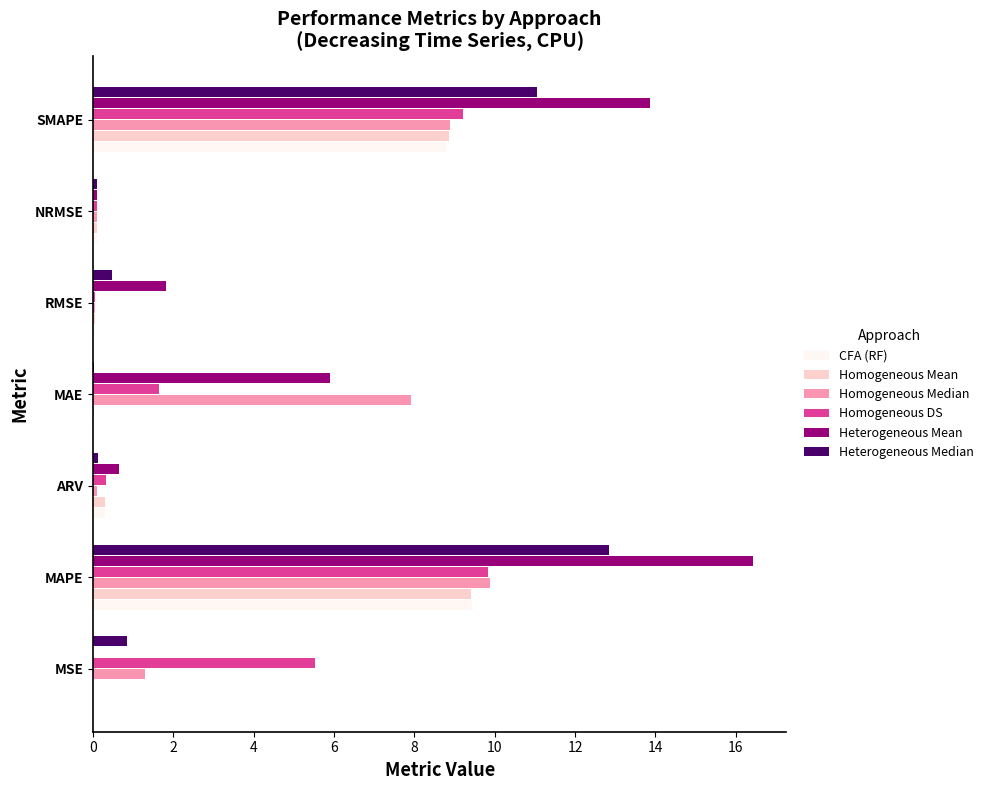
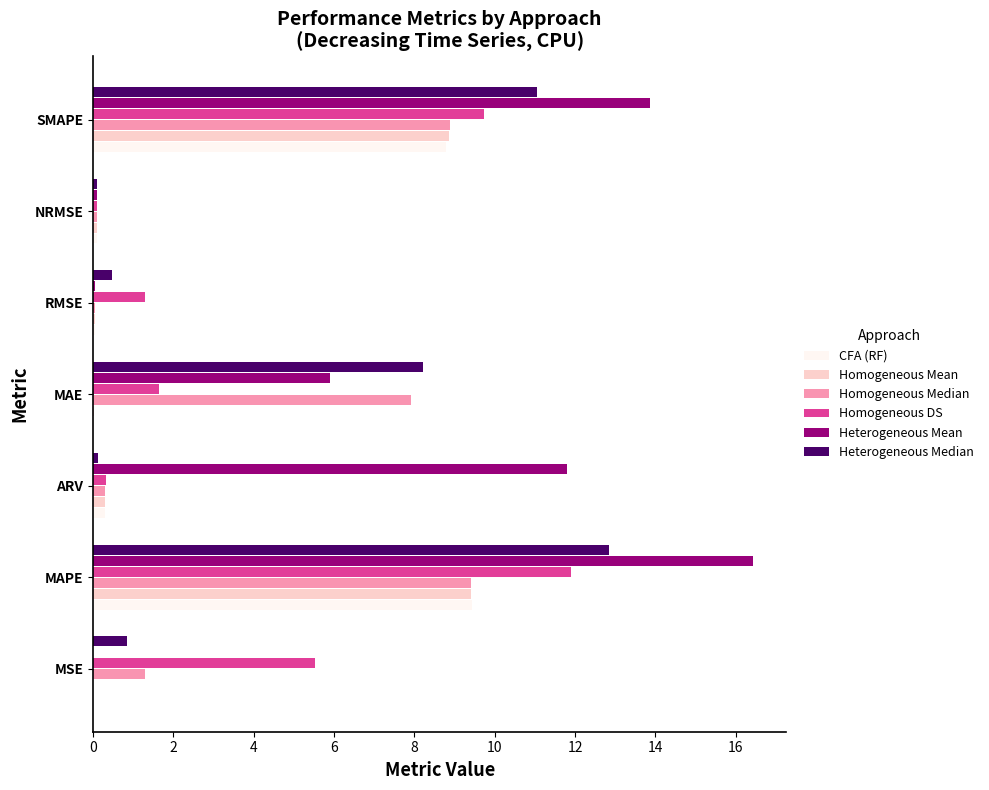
  {
    "Homogeneous Median": {
      "SMAPE": 8.9,
      "NRMSE": 0.1,
      "MAE": 7.9,
-     "ARV": 0.1,
-     "MAPE": 9.9,
+     "ARV": 0.3,
+     "MAPE": 9.4,
      "MSE": 1.3
    },
    "Homogeneous DS": {
-     "SMAPE": 9.2,
+     "SMAPE": 9.7,
      "NRMSE": 0.1,
-     "RMSE": 0.0,
+     "RMSE": 1.3,
      "MAE": 1.6,
      "ARV": 0.3,
-     "MAPE": 9.8,
+     "MAPE": 11.9,
      "MSE": 5.5
    },
    "Heterogeneous Mean": {
      "SMAPE": 13.9,
      "NRMSE": 0.1,
-     "RMSE": 1.8,
+     "RMSE": 0.0,
      "MAE": 5.9,
-     "ARV": 0.6,
+     "ARV": 11.8,
      "MAPE": 16.4
    },
    "Heterogeneous Median": {
      "SMAPE": 11.1,
      "NRMSE": 0.1,
      "RMSE": 0.5,
-     "MAE": 0.0,
+     "MAE": 8.2,
      "ARV": 0.1,
      "MAPE": 12.8,
      "MSE": 0.8
    }
  }
